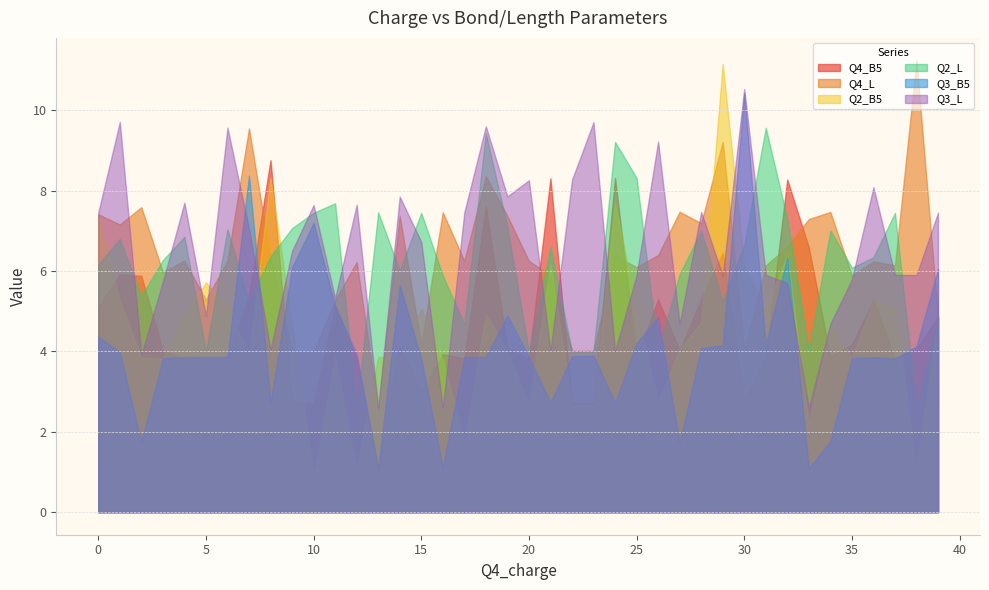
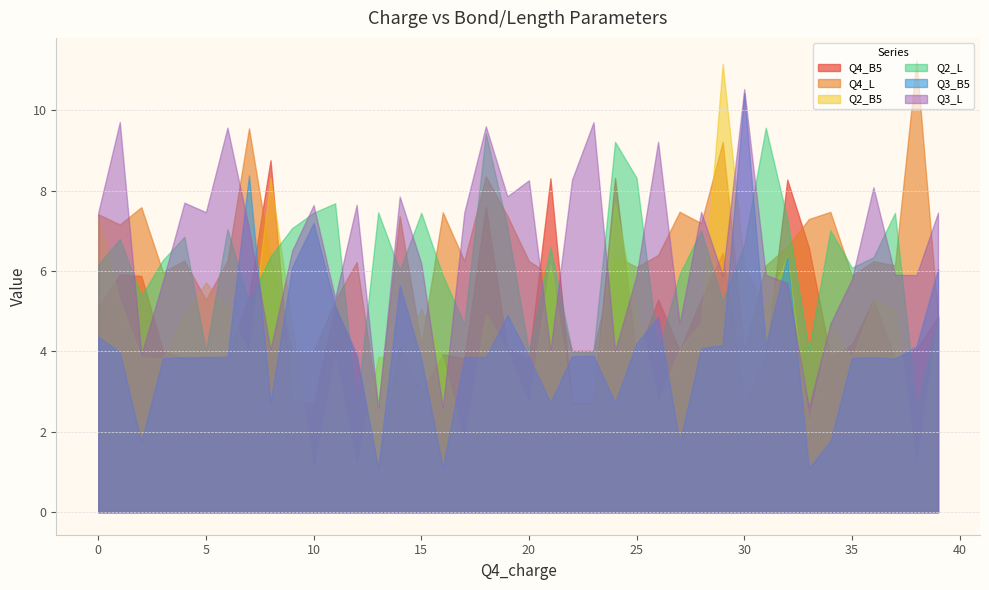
  {
    "Q2_B5": {
      "0": 7.3,
      "5": 5.7,
      "10": 0.9,
      "15": 5.1,
      "20": 2.7,
      "25": 5.0,
      "30": 6.1
    },
    "Q2_L": {
      "0": 6.2,
      "5": 4.0,
      "10": 7.5,
      "15": 7.5,
      "20": 4.0,
      "25": 8.3,
      "30": 6.7,
      "35": 6.1
    },
    "Q3_B5": {
      "0": 4.4,
      "10": 7.2,
      "15": 3.8,
      "25": 4.2,
      "30": 10.4
    },
    "Q3_L": {
-     "5": 4.9,
+     "5": 7.5,
      "10": 7.6,
-     "15": 6.7,
+     "15": 6.2,
      "20": 8.3,
      "25": 5.9,
      "30": 10.5,
      "35": 5.8
    }
  }
